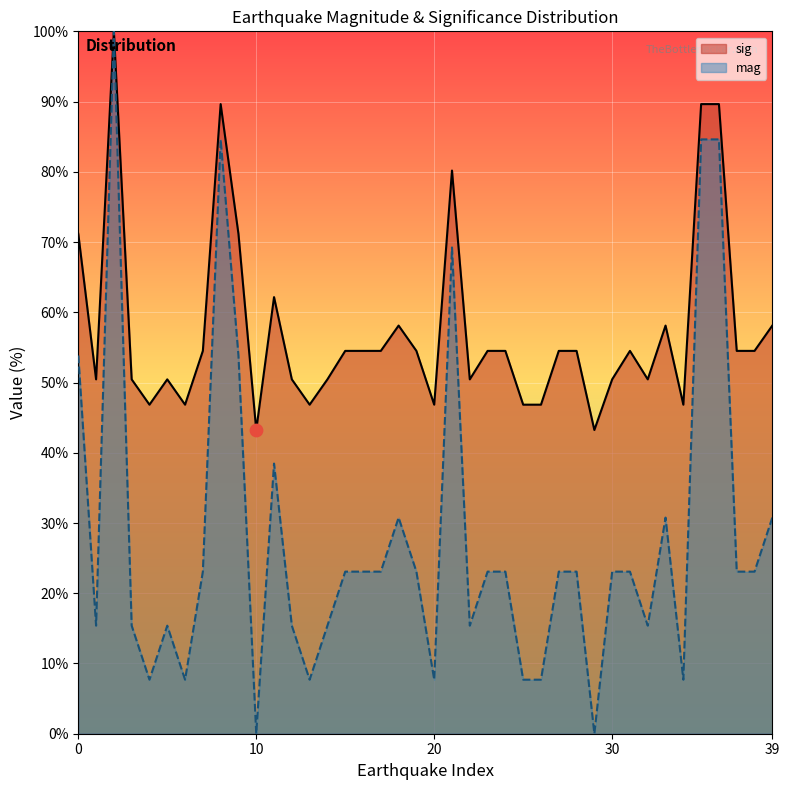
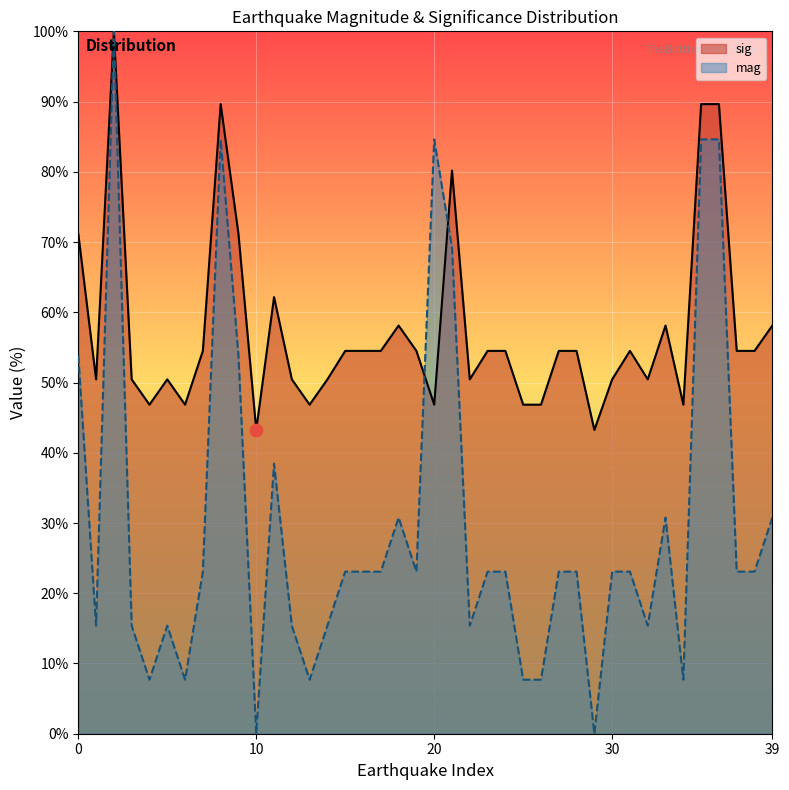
  {
    "mag": {
      "0": "54%",
      "10": "0%",
-     "20": "8%",
+     "20": "85%",
      "30": "23%",
      "39": "31%"
    }
  }
